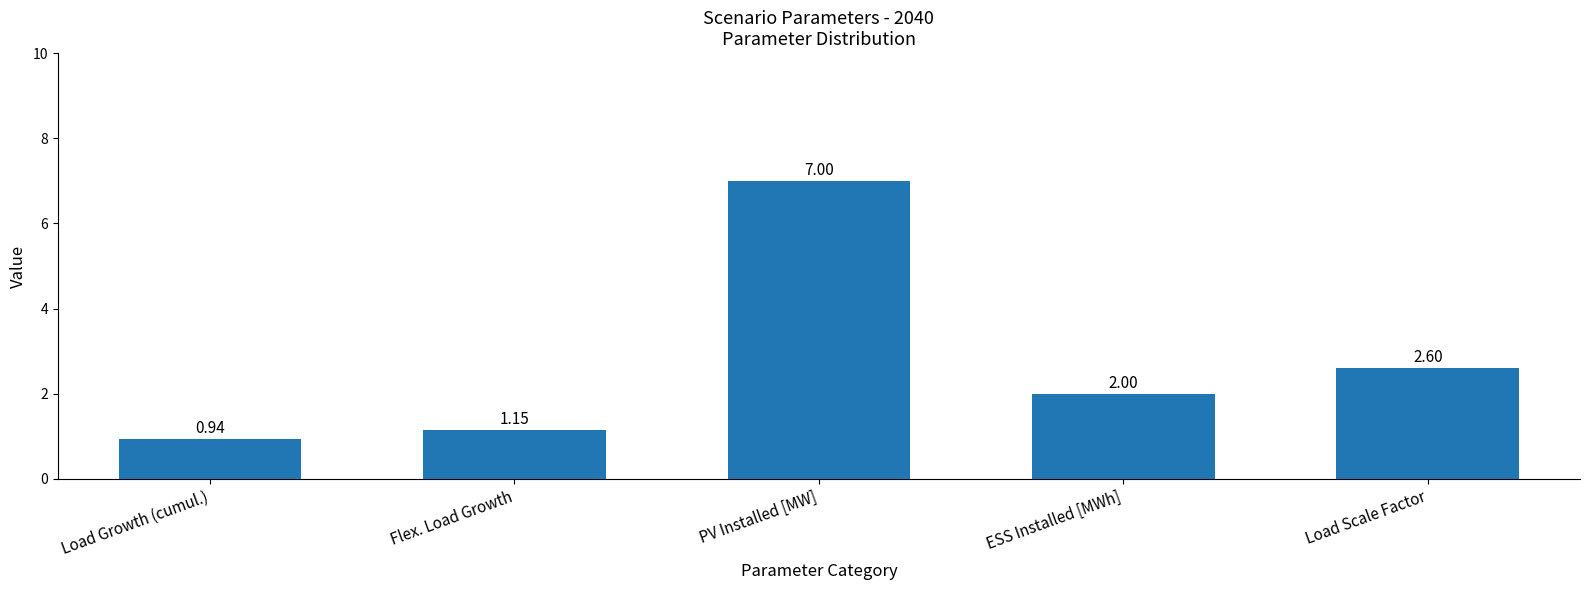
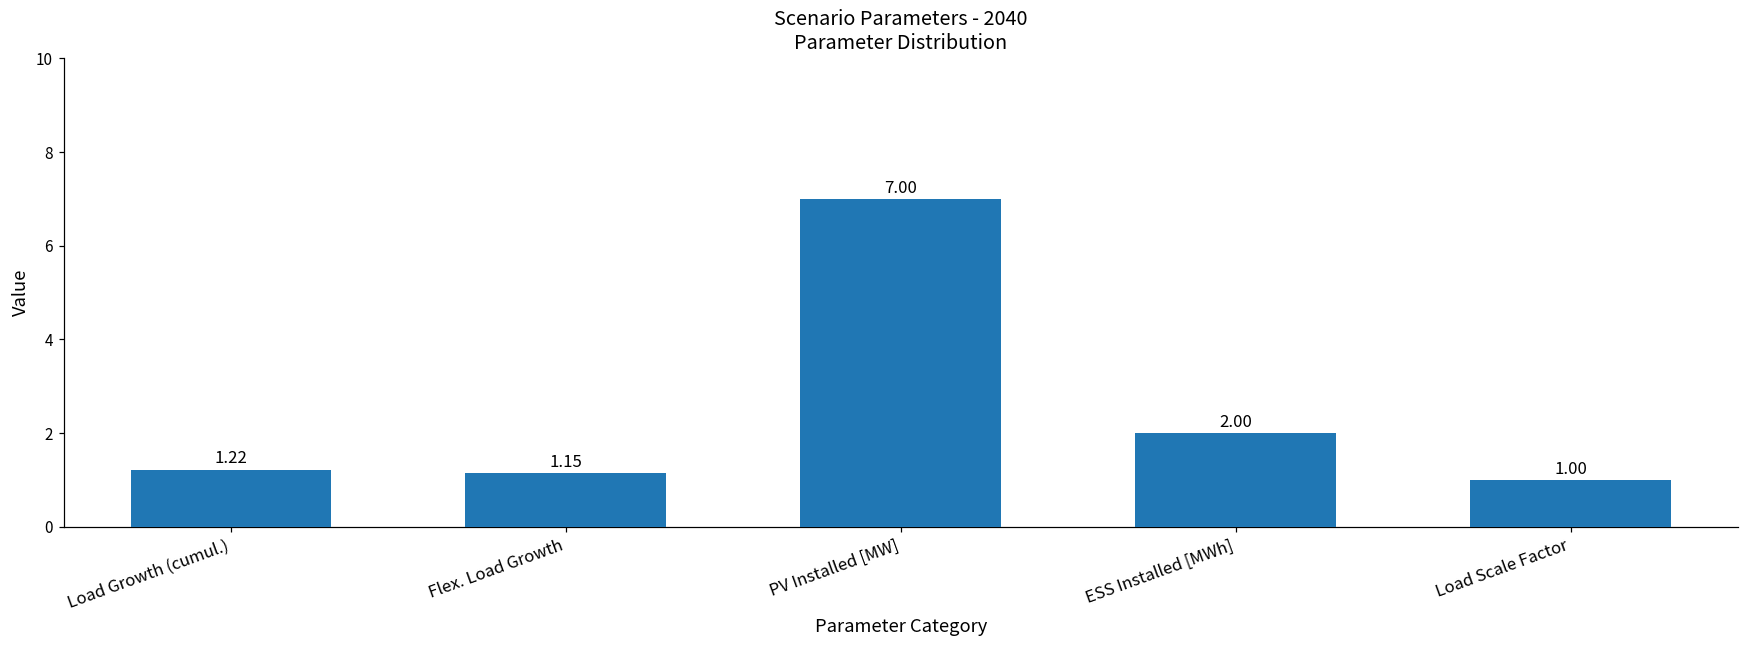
  {
-   "Load Growth (cumul.)": 0.94,
+   "Load Growth (cumul.)": 1.22,
    "Flex. Load Growth": 1.15,
    "PV Installed [MW]": 7.00,
    "ESS Installed [MWh]": 2.00,
-   "Load Scale Factor": 2.60
+   "Load Scale Factor": 1.00
  }
